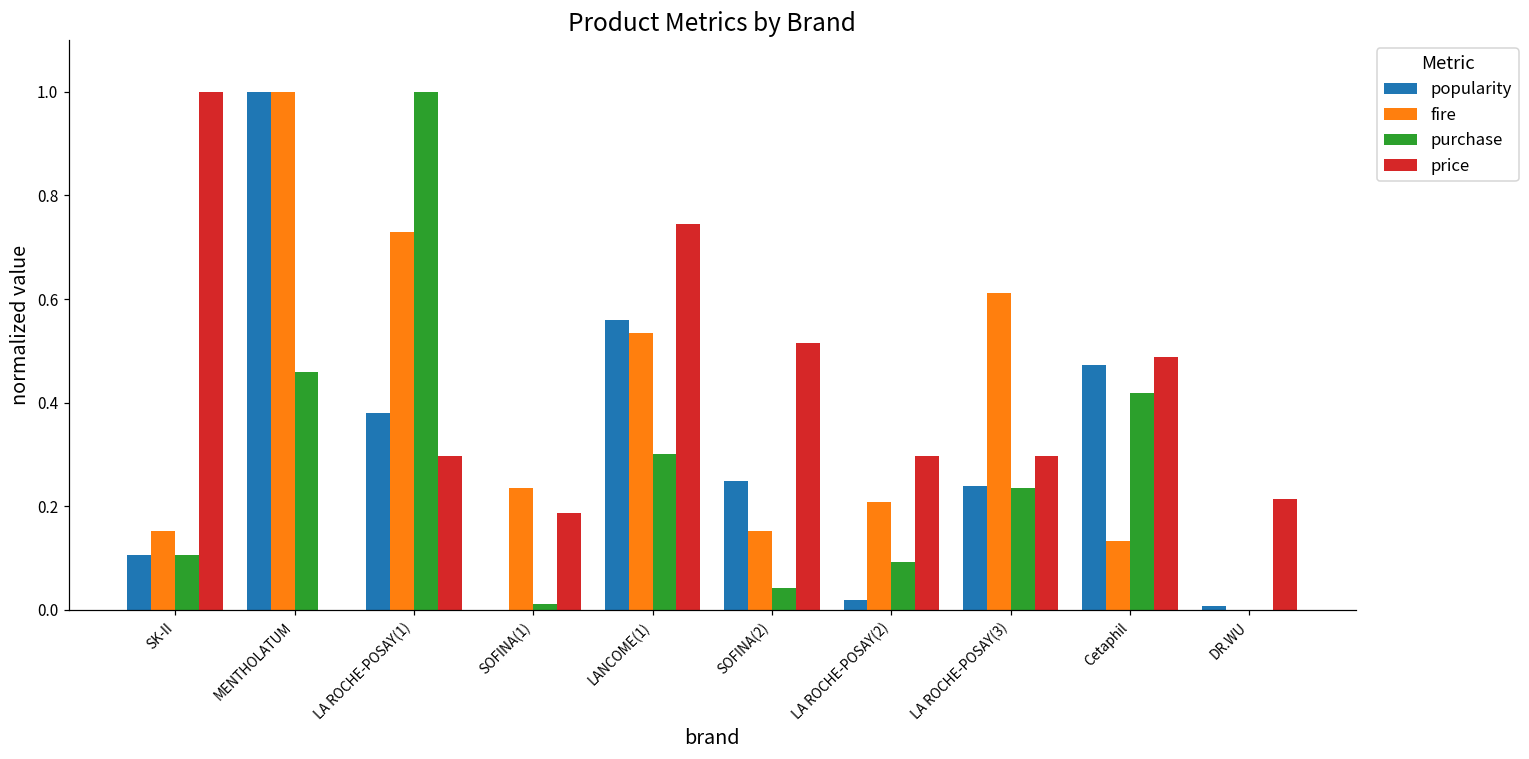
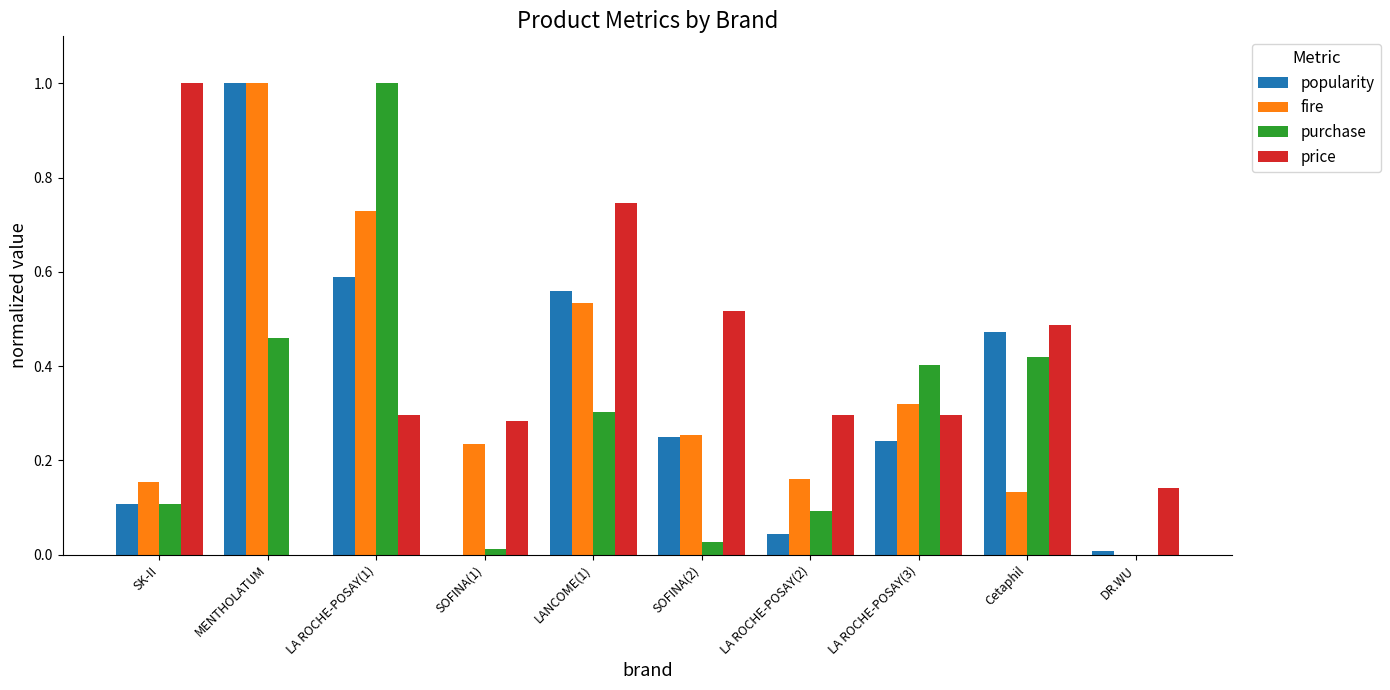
  {
    "popularity": {
      "SK-II": 0.11,
      "MENTHOLATUM": 1.00,
-     "LA ROCHE-POSAY(1)": 0.38,
+     "LA ROCHE-POSAY(1)": 0.59,
      "SOFINA(1)": 0.00,
      "LANCOME(1)": 0.56,
      "SOFINA(2)": 0.25,
-     "LA ROCHE-POSAY(2)": 0.02,
+     "LA ROCHE-POSAY(2)": 0.04,
      "LA ROCHE-POSAY(3)": 0.24,
      "Cetaphil": 0.47,
      "DR.WU": 0.01
    },
    "fire": {
      "SK-II": 0.15,
      "MENTHOLATUM": 1.00,
      "LA ROCHE-POSAY(1)": 0.73,
      "SOFINA(1)": 0.23,
      "LANCOME(1)": 0.53,
-     "SOFINA(2)": 0.15,
-     "LA ROCHE-POSAY(2)": 0.21,
-     "LA ROCHE-POSAY(3)": 0.61,
+     "SOFINA(2)": 0.25,
+     "LA ROCHE-POSAY(2)": 0.16,
+     "LA ROCHE-POSAY(3)": 0.32,
      "Cetaphil": 0.13,
      "DR.WU": 0.00
    },
    "purchase": {
      "SK-II": 0.11,
      "MENTHOLATUM": 0.46,
      "LA ROCHE-POSAY(1)": 1.00,
      "SOFINA(1)": 0.01,
      "LANCOME(1)": 0.30,
-     "SOFINA(2)": 0.04,
+     "SOFINA(2)": 0.03,
      "LA ROCHE-POSAY(2)": 0.09,
-     "LA ROCHE-POSAY(3)": 0.24,
+     "LA ROCHE-POSAY(3)": 0.40,
      "Cetaphil": 0.42,
      "DR.WU": 0.00
    },
    "price": {
      "SK-II": 1.00,
      "MENTHOLATUM": 0.00,
      "LA ROCHE-POSAY(1)": 0.30,
-     "SOFINA(1)": 0.19,
+     "SOFINA(1)": 0.28,
      "LANCOME(1)": 0.75,
      "SOFINA(2)": 0.52,
      "LA ROCHE-POSAY(2)": 0.30,
      "LA ROCHE-POSAY(3)": 0.30,
      "Cetaphil": 0.49,
-     "DR.WU": 0.21
+     "DR.WU": 0.14
    }
  }
